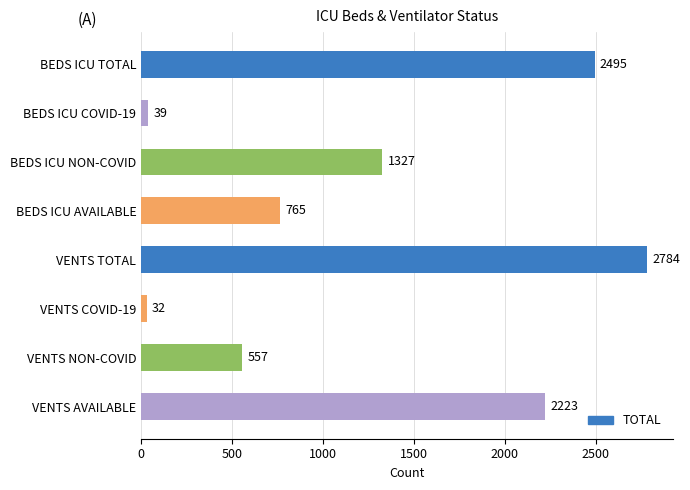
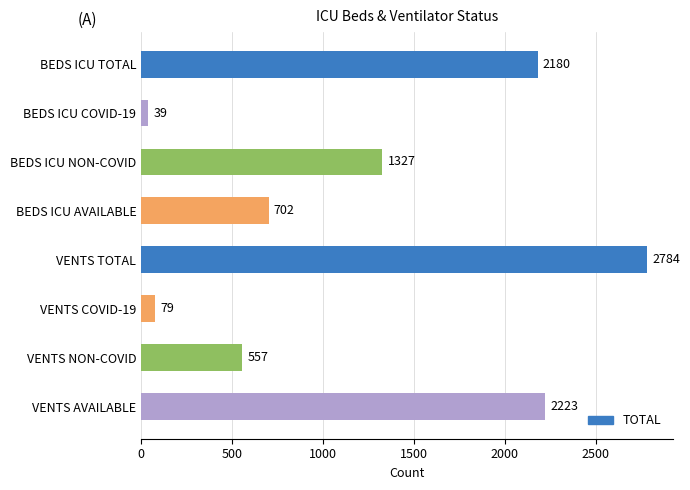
  {
-   "BEDS ICU TOTAL": 2495,
+   "BEDS ICU TOTAL": 2180,
    "BEDS ICU COVID-19": 39,
    "BEDS ICU NON-COVID": 1327,
-   "BEDS ICU AVAILABLE": 765,
+   "BEDS ICU AVAILABLE": 702,
    "VENTS TOTAL": 2784,
-   "VENTS COVID-19": 32,
+   "VENTS COVID-19": 79,
    "VENTS NON-COVID": 557,
    "VENTS AVAILABLE": 2223
  }
